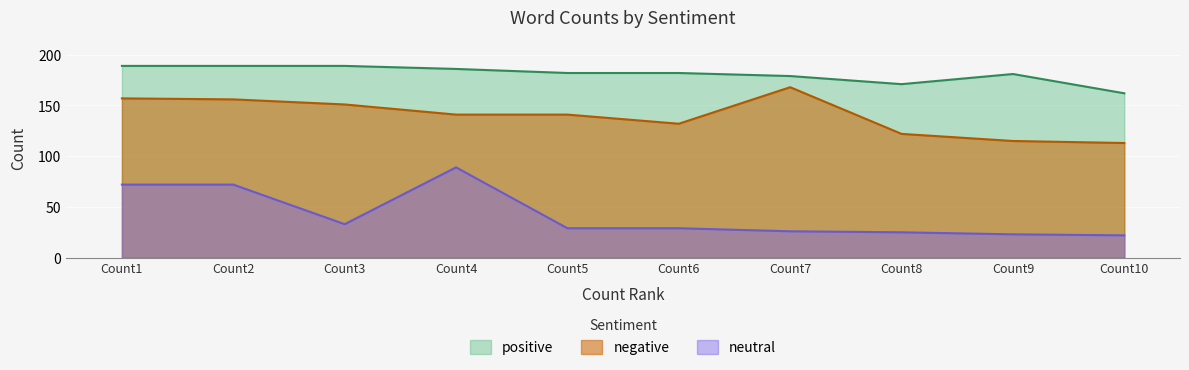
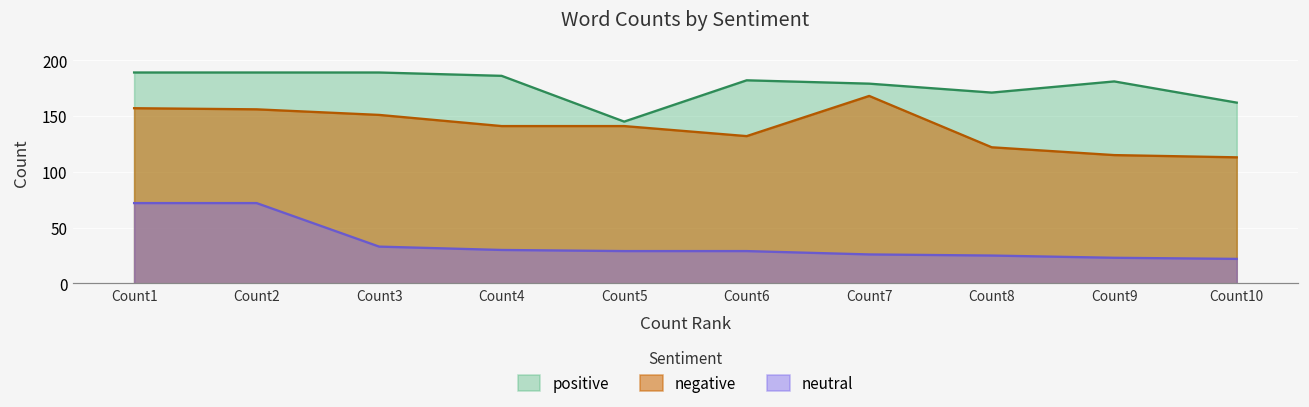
  {
    "positive": {
      "Count1": 189,
      "Count2": 189,
      "Count3": 189,
      "Count4": 186,
-     "Count5": 182,
+     "Count5": 145,
      "Count6": 182,
      "Count7": 179,
      "Count8": 171,
      "Count9": 181,
      "Count10": 162
    },
    "negative": {
      "Count1": 157,
      "Count2": 156,
      "Count3": 151,
      "Count4": 141,
      "Count5": 141,
      "Count6": 132,
      "Count7": 168,
      "Count8": 122,
      "Count9": 115,
      "Count10": 113
    },
    "neutral": {
      "Count1": 72,
      "Count2": 72,
      "Count3": 33,
-     "Count4": 89,
+     "Count4": 30,
      "Count5": 29,
      "Count6": 29,
      "Count7": 26,
      "Count8": 25,
      "Count9": 23,
      "Count10": 22
    }
  }
